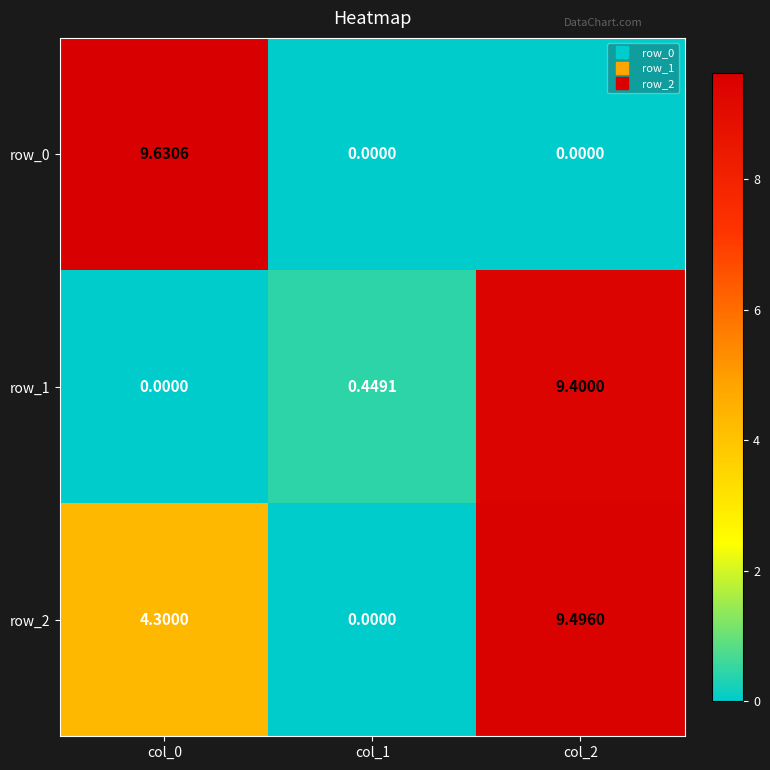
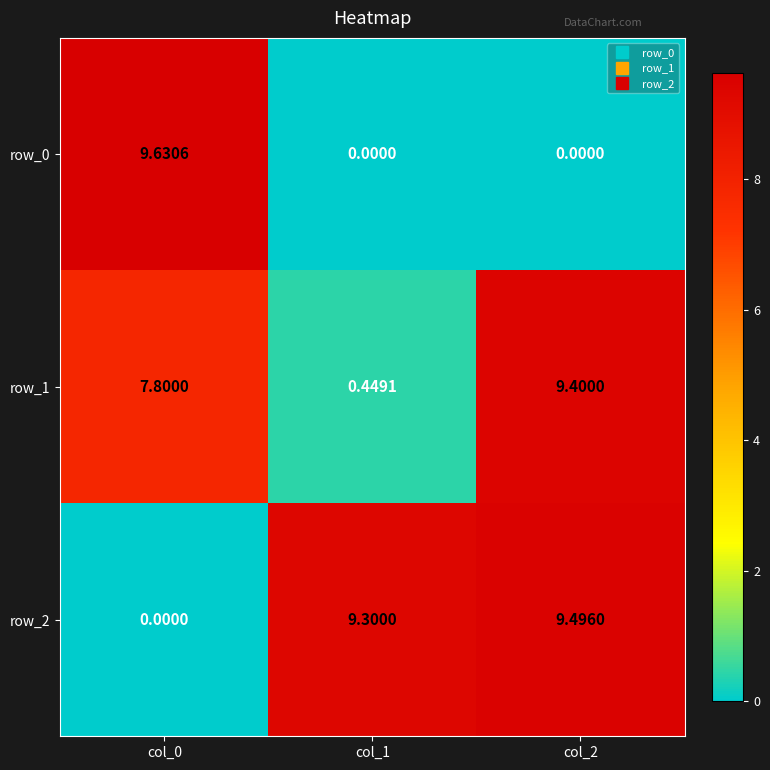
  {
    "row_0": {
      "col_0": 9.6306,
      "col_1": 0.0000,
      "col_2": 0.0000
    },
    "row_1": {
-     "col_0": 0.0000,
+     "col_0": 7.8000,
      "col_1": 0.4491,
      "col_2": 9.4000
    },
    "row_2": {
-     "col_0": 4.3000,
-     "col_1": 0.0000,
+     "col_0": 0.0000,
+     "col_1": 9.3000,
      "col_2": 9.4960
    }
  }
